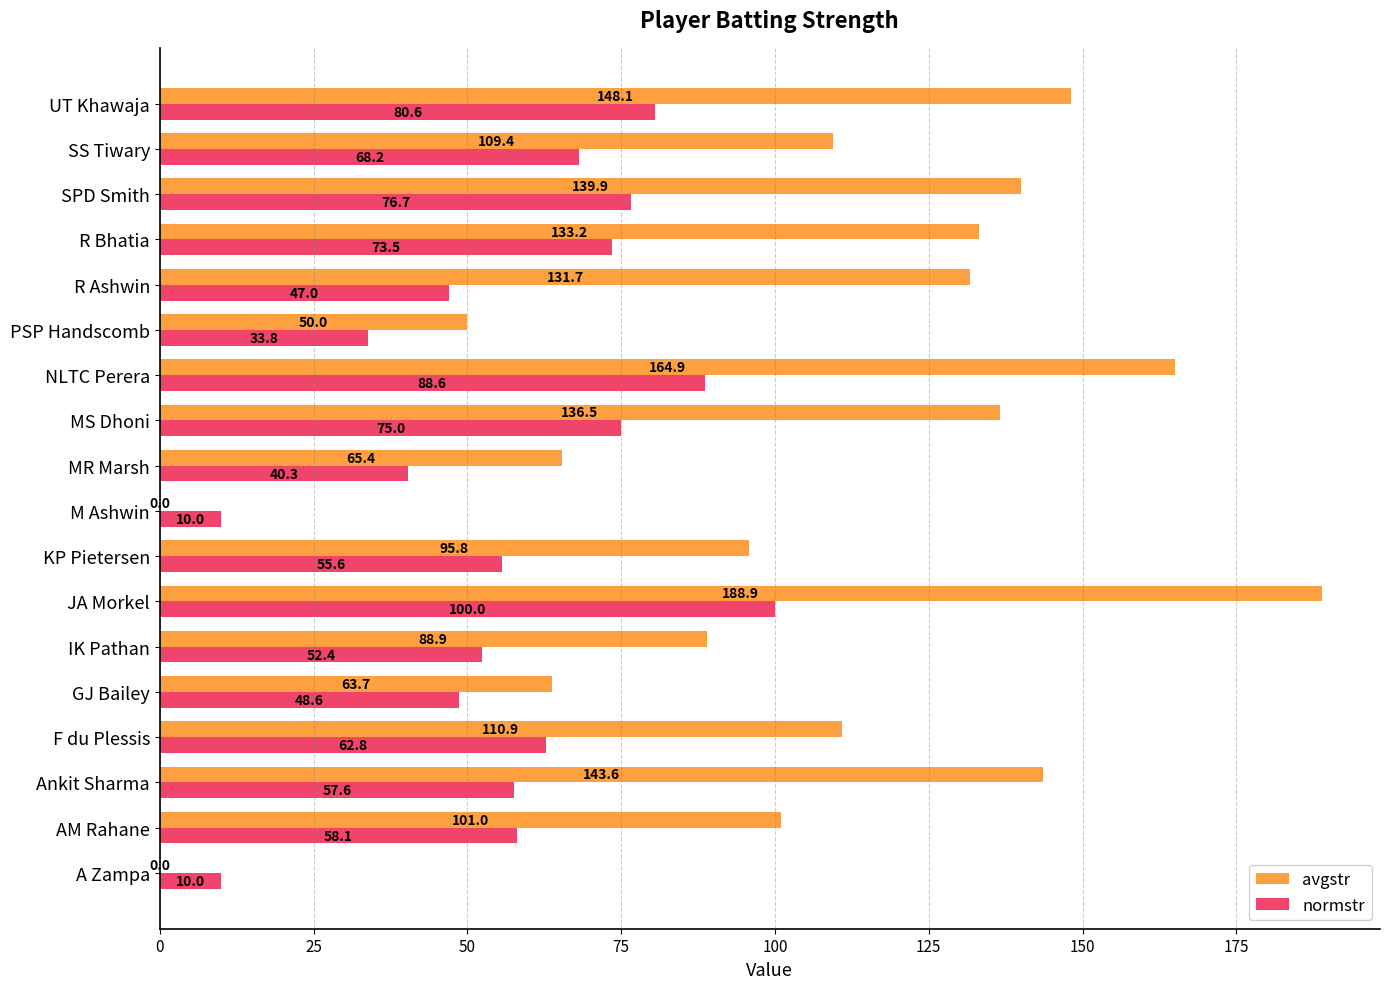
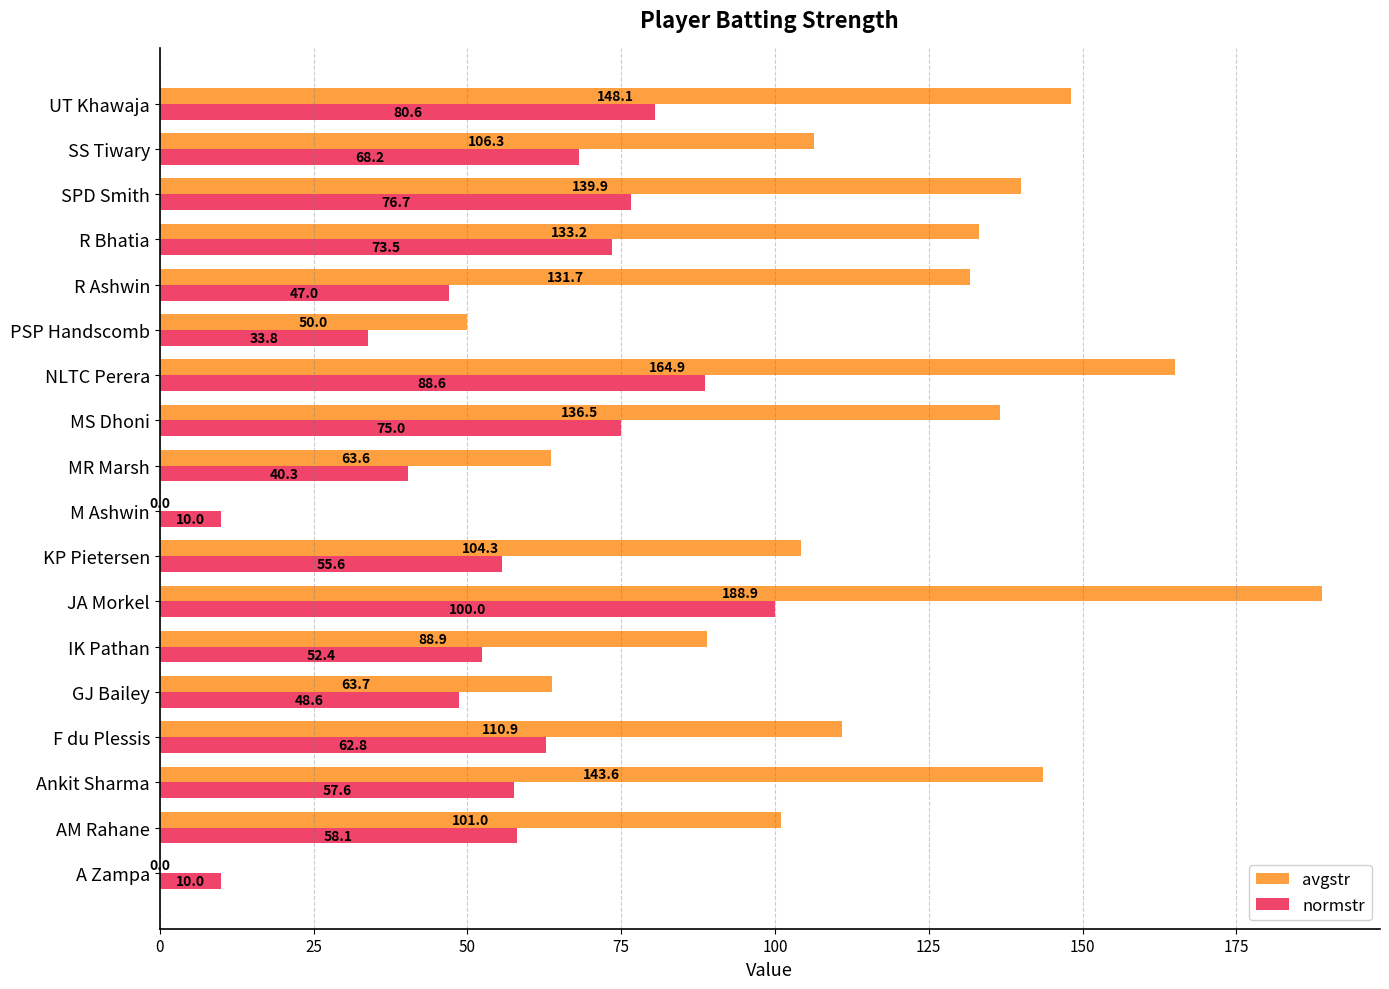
  {
    "avgstr": {
      "UT Khawaja": 148.1,
-     "SS Tiwary": 109.4,
+     "SS Tiwary": 106.3,
      "SPD Smith": 139.9,
      "R Bhatia": 133.2,
      "R Ashwin": 131.7,
      "PSP Handscomb": 50.0,
      "NLTC Perera": 164.9,
      "MS Dhoni": 136.5,
-     "MR Marsh": 65.4,
+     "MR Marsh": 63.6,
      "M Ashwin": 0.0,
-     "KP Pietersen": 95.8,
+     "KP Pietersen": 104.3,
      "JA Morkel": 188.9,
      "IK Pathan": 88.9,
      "GJ Bailey": 63.7,
      "F du Plessis": 110.9,
      "Ankit Sharma": 143.6,
      "AM Rahane": 101.0,
      "A Zampa": 0.0
    },
    "normstr": {
      "UT Khawaja": 80.6,
      "SS Tiwary": 68.2,
      "SPD Smith": 76.7,
      "R Bhatia": 73.5,
      "R Ashwin": 47.0,
      "PSP Handscomb": 33.8,
      "NLTC Perera": 88.6,
      "MS Dhoni": 75.0,
      "MR Marsh": 40.3,
      "M Ashwin": 10.0,
      "KP Pietersen": 55.6,
      "JA Morkel": 100.0,
      "IK Pathan": 52.4,
      "GJ Bailey": 48.6,
      "F du Plessis": 62.8,
      "Ankit Sharma": 57.6,
      "AM Rahane": 58.1,
      "A Zampa": 10.0
    }
  }
